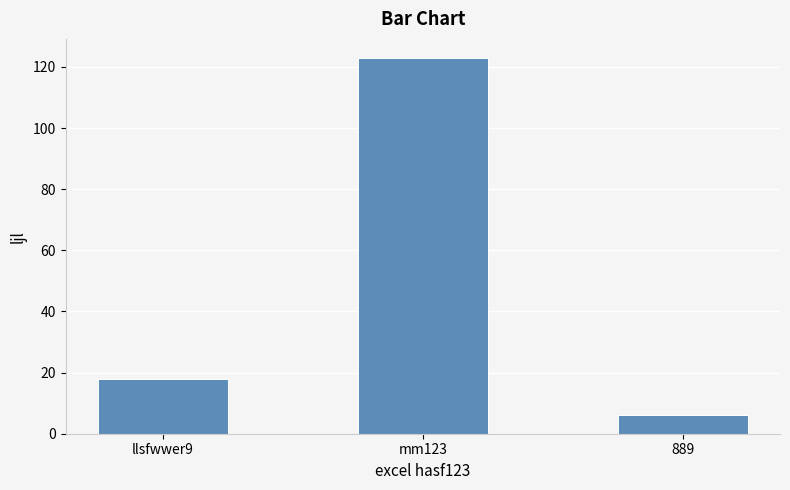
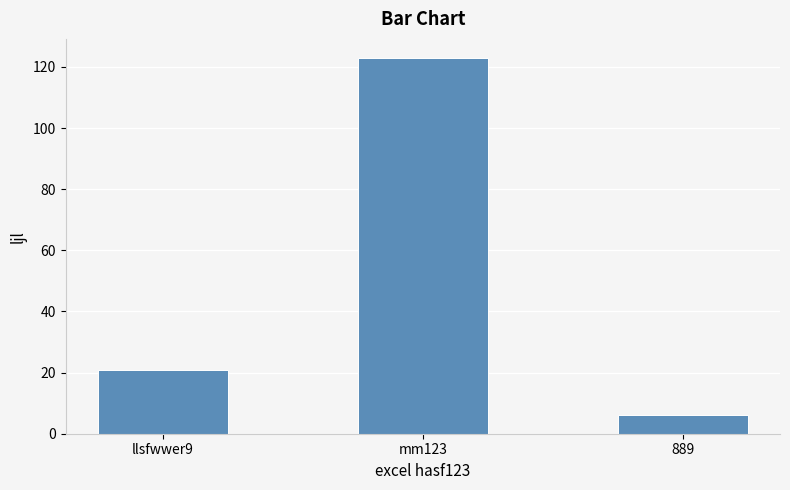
  {
-   "llsfwwer9": 18,
+   "llsfwwer9": 21,
    "mm123": 123,
    "889": 6
  }
